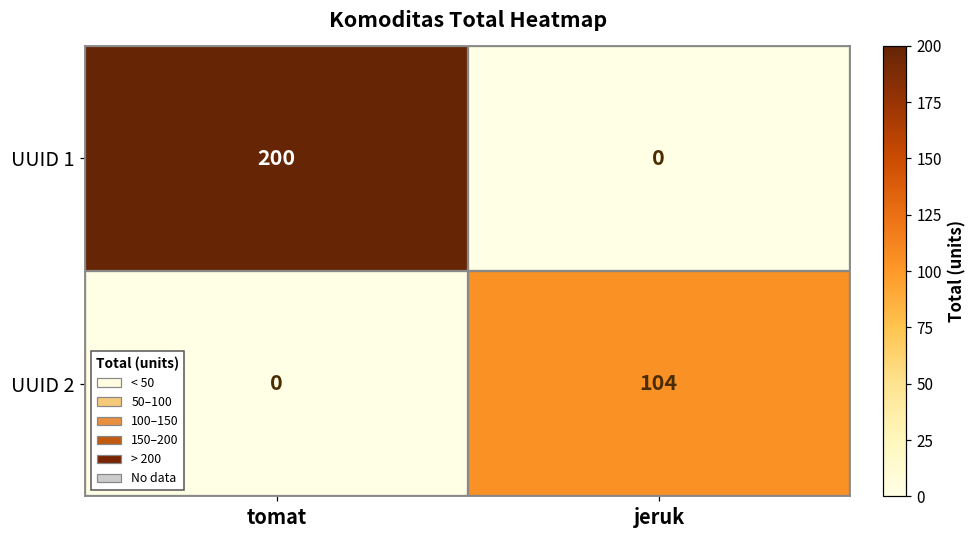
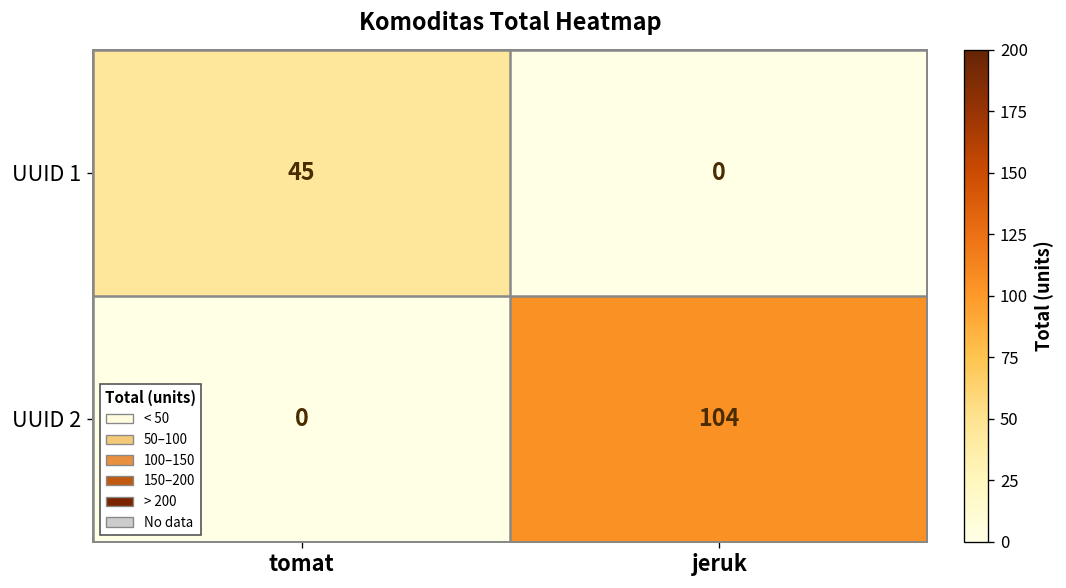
  {
    "UUID 1": {
-     "tomat": 200,
+     "tomat": 45,
      "jeruk": 0
    },
    "UUID 2": {
      "tomat": 0,
      "jeruk": 104
    }
  }
